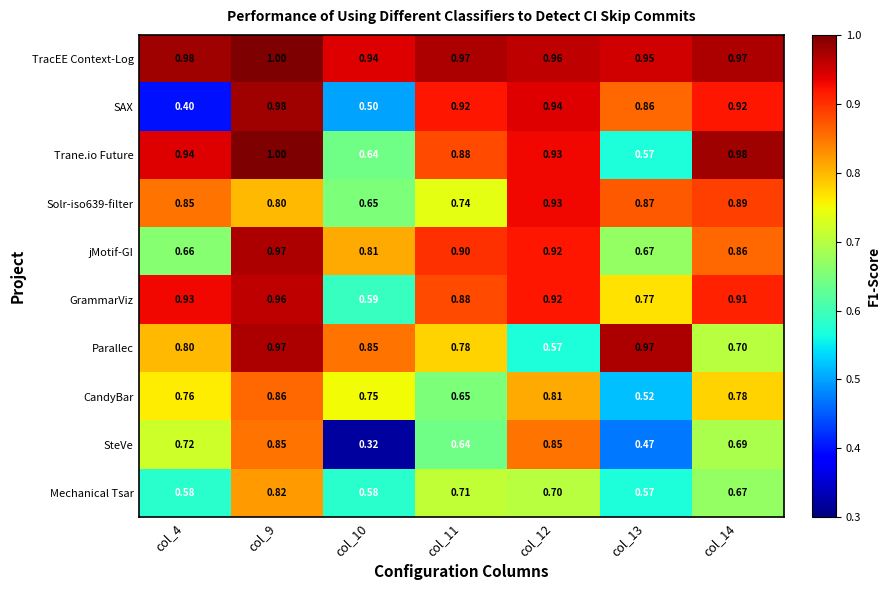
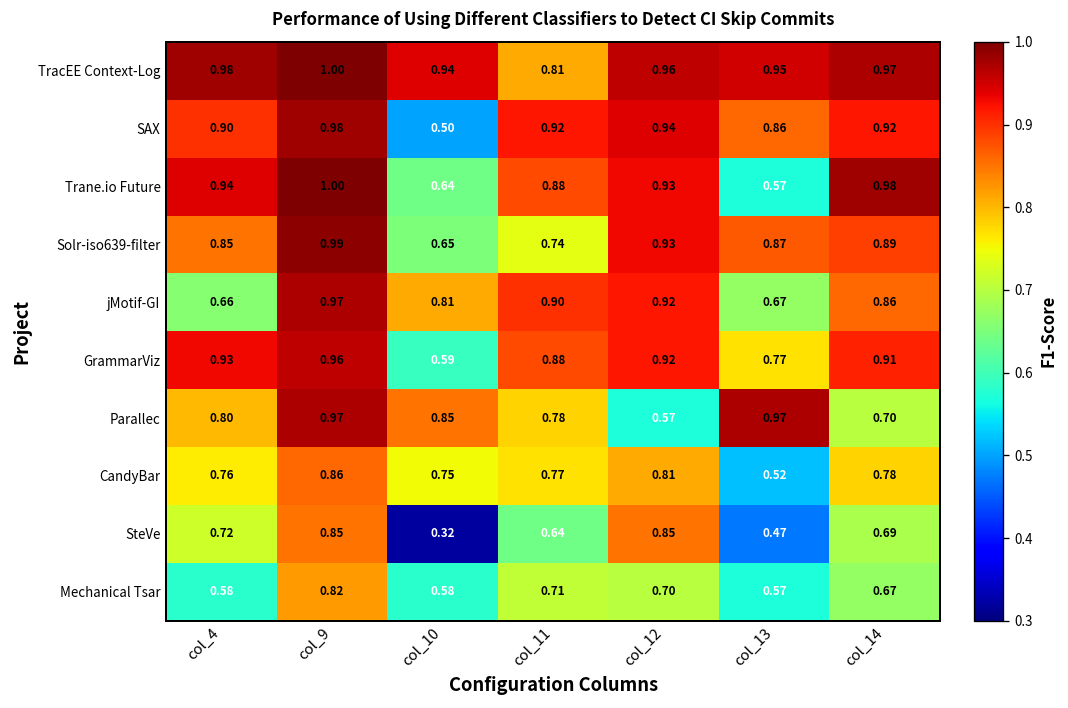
  {
    "TracEE Context-Log": {
      "col_4": 0.98,
      "col_9": 1.00,
      "col_10": 0.94,
-     "col_11": 0.97,
+     "col_11": 0.81,
      "col_12": 0.96,
      "col_13": 0.95,
      "col_14": 0.97
    },
    "SAX": {
-     "col_4": 0.40,
+     "col_4": 0.90,
      "col_9": 0.98,
      "col_10": 0.50,
      "col_11": 0.92,
      "col_12": 0.94,
      "col_13": 0.86,
      "col_14": 0.92
    },
    "Trane.io Future": {
      "col_4": 0.94,
      "col_9": 1.00,
      "col_10": 0.64,
      "col_11": 0.88,
      "col_12": 0.93,
      "col_13": 0.57,
      "col_14": 0.98
    },
    "Solr-iso639-filter": {
      "col_4": 0.85,
-     "col_9": 0.80,
+     "col_9": 0.99,
      "col_10": 0.65,
      "col_11": 0.74,
      "col_12": 0.93,
      "col_13": 0.87,
      "col_14": 0.89
    },
    "jMotif-GI": {
      "col_4": 0.66,
      "col_9": 0.97,
      "col_10": 0.81,
      "col_11": 0.90,
      "col_12": 0.92,
      "col_13": 0.67,
      "col_14": 0.86
    },
    "GrammarViz": {
      "col_4": 0.93,
      "col_9": 0.96,
      "col_10": 0.59,
      "col_11": 0.88,
      "col_12": 0.92,
      "col_13": 0.77,
      "col_14": 0.91
    },
    "Parallec": {
      "col_4": 0.80,
      "col_9": 0.97,
      "col_10": 0.85,
      "col_11": 0.78,
      "col_12": 0.57,
      "col_13": 0.97,
      "col_14": 0.70
    },
    "CandyBar": {
      "col_4": 0.76,
      "col_9": 0.86,
      "col_10": 0.75,
-     "col_11": 0.65,
+     "col_11": 0.77,
      "col_12": 0.81,
      "col_13": 0.52,
      "col_14": 0.78
    },
    "SteVe": {
      "col_4": 0.72,
      "col_9": 0.85,
      "col_10": 0.32,
      "col_11": 0.64,
      "col_12": 0.85,
      "col_13": 0.47,
      "col_14": 0.69
    },
    "Mechanical Tsar": {
      "col_4": 0.58,
      "col_9": 0.82,
      "col_10": 0.58,
      "col_11": 0.71,
      "col_12": 0.70,
      "col_13": 0.57,
      "col_14": 0.67
    }
  }
